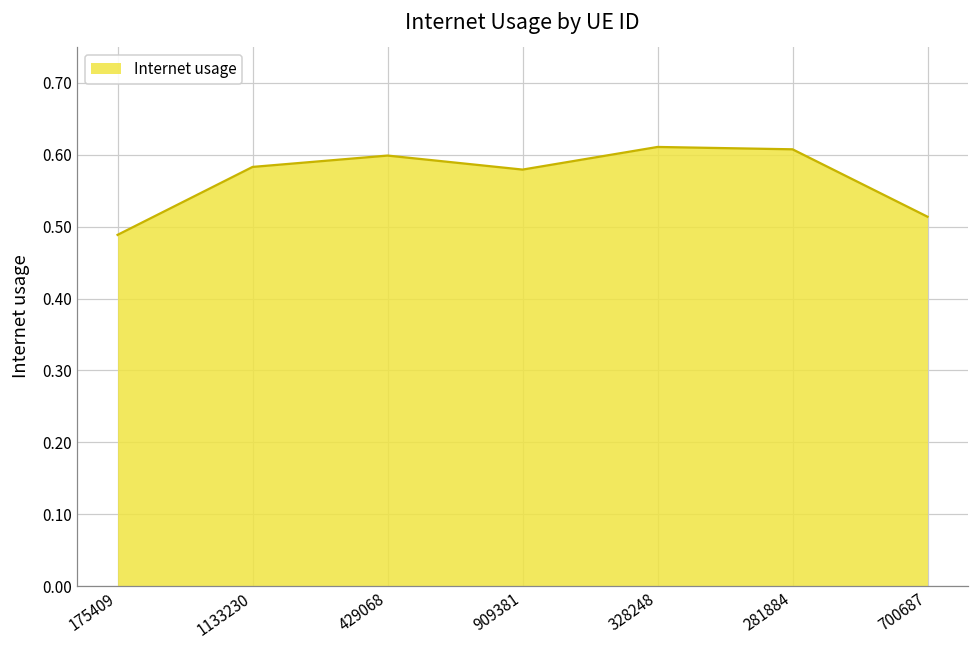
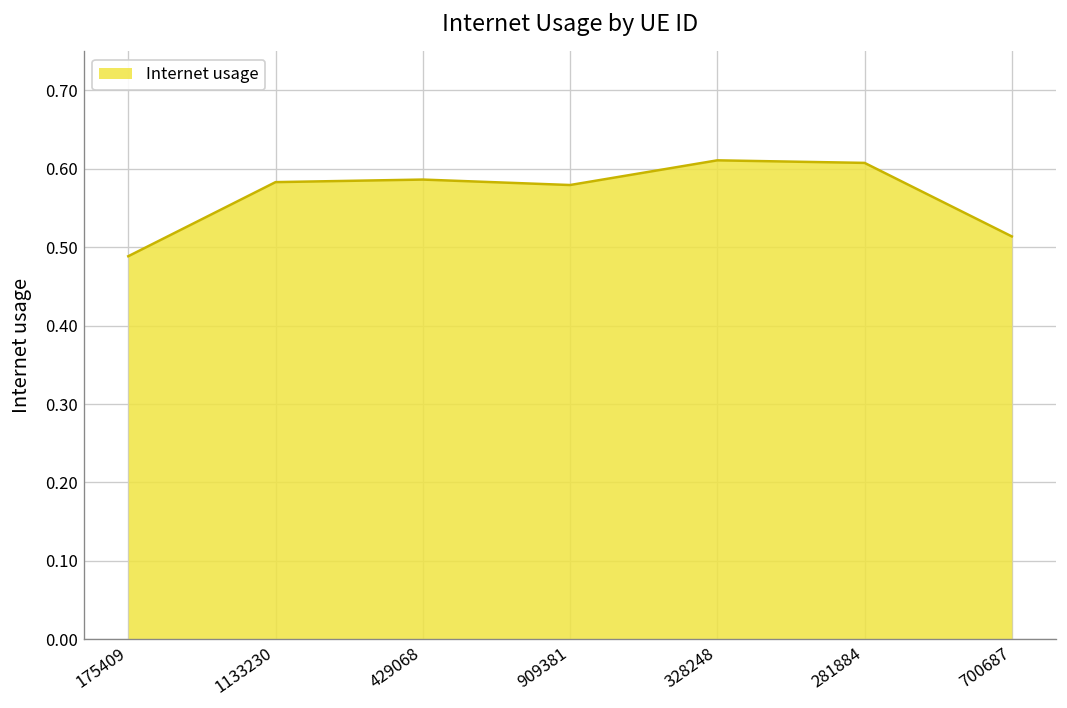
  {
    "175409": 0.49,
    "1133230": 0.58,
-   "429068": 0.60,
+   "429068": 0.59,
    "909381": 0.58,
    "328248": 0.61,
    "281884": 0.61,
    "700687": 0.51
  }
